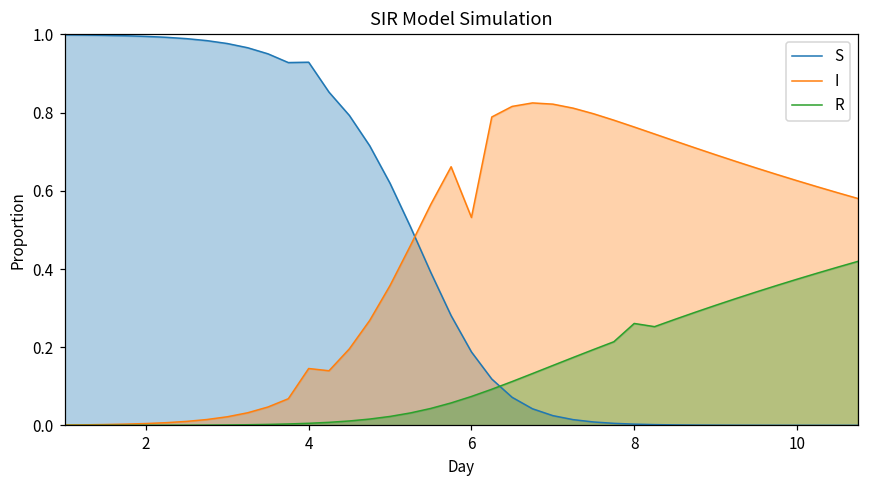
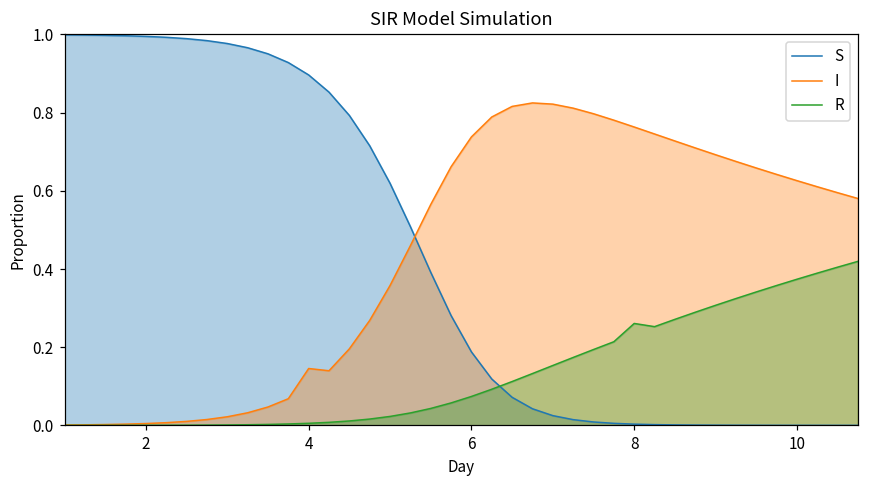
  {
    "S": {
      "2": 1.00,
-     "4": 0.93,
+     "4": 0.90,
      "6": 0.19,
      "8": 0.00,
      "10": 0.00
    },
    "I": {
      "4": 0.15,
-     "6": 0.53,
+     "6": 0.74,
      "8": 0.76,
      "10": 0.63
    },
    "R": {
      "4": 0.01,
      "6": 0.07,
      "8": 0.26,
      "10": 0.37
    }
  }
